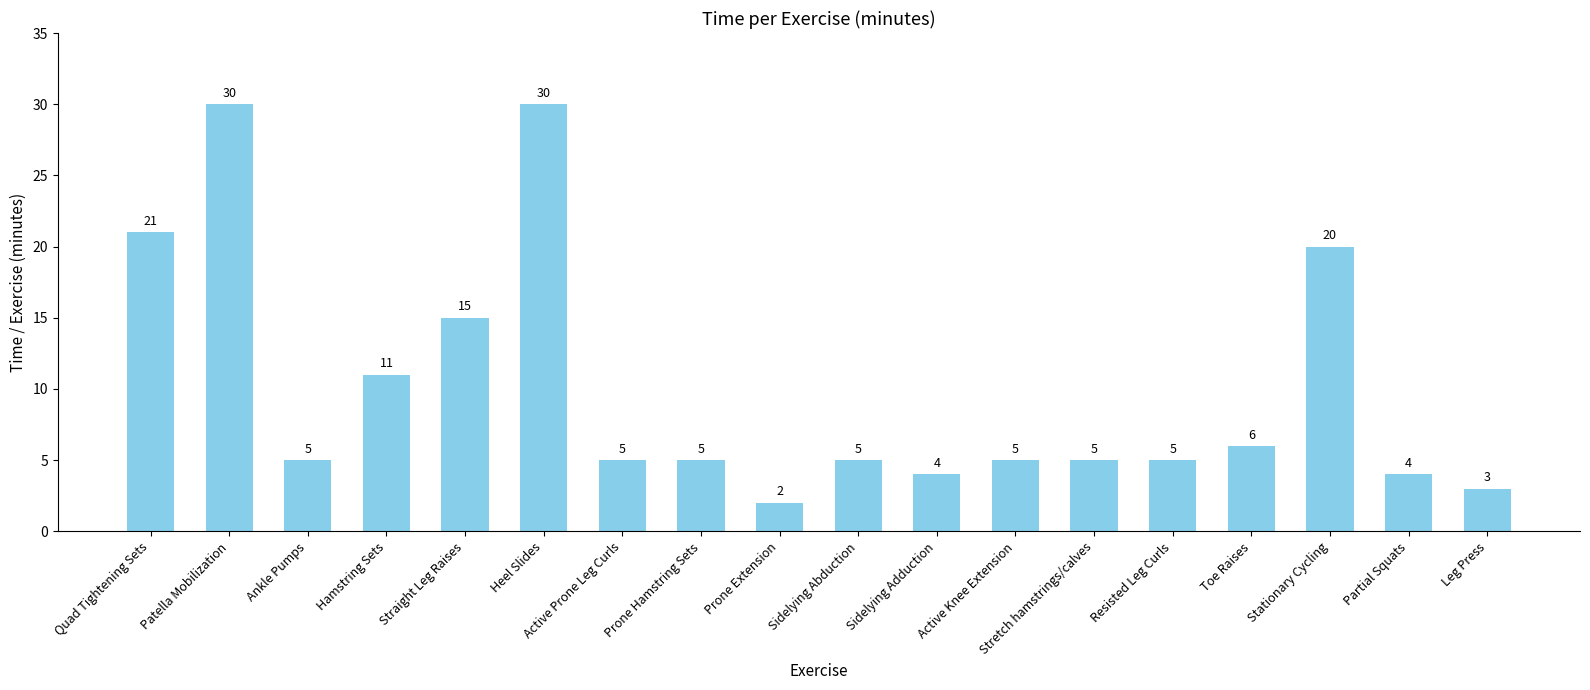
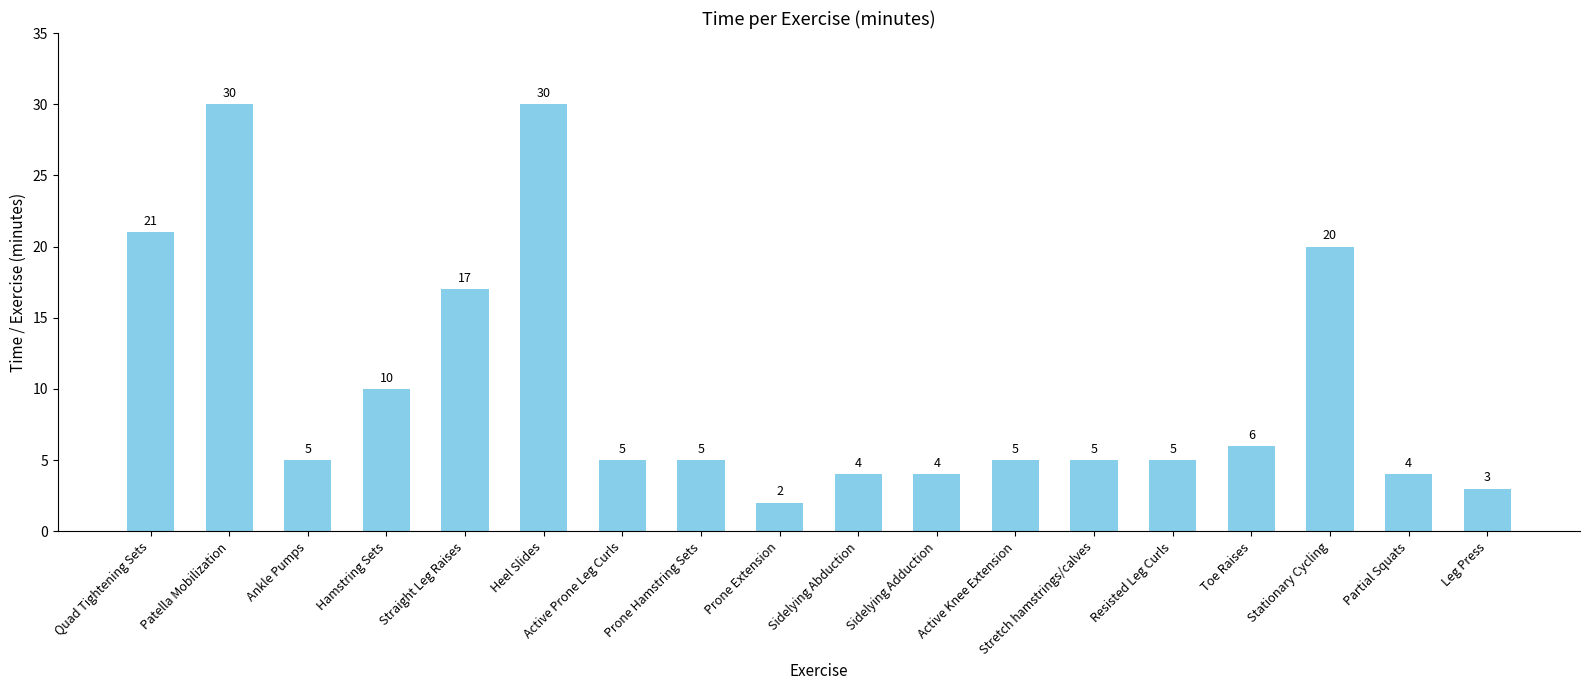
  {
    "Quad Tightening Sets": 21,
    "Patella Mobilization": 30,
    "Ankle Pumps": 5,
-   "Hamstring Sets": 11,
-   "Straight Leg Raises": 15,
+   "Hamstring Sets": 10,
+   "Straight Leg Raises": 17,
    "Heel Slides": 30,
    "Active Prone Leg Curls": 5,
    "Prone Hamstring Sets": 5,
    "Prone Extension": 2,
-   "Sidelying Abduction": 5,
+   "Sidelying Abduction": 4,
    "Sidelying Adduction": 4,
    "Active Knee Extension": 5,
    "Stretch hamstrings/calves": 5,
    "Resisted Leg Curls": 5,
    "Toe Raises": 6,
    "Stationary Cycling": 20,
    "Partial Squats": 4,
    "Leg Press": 3
  }
